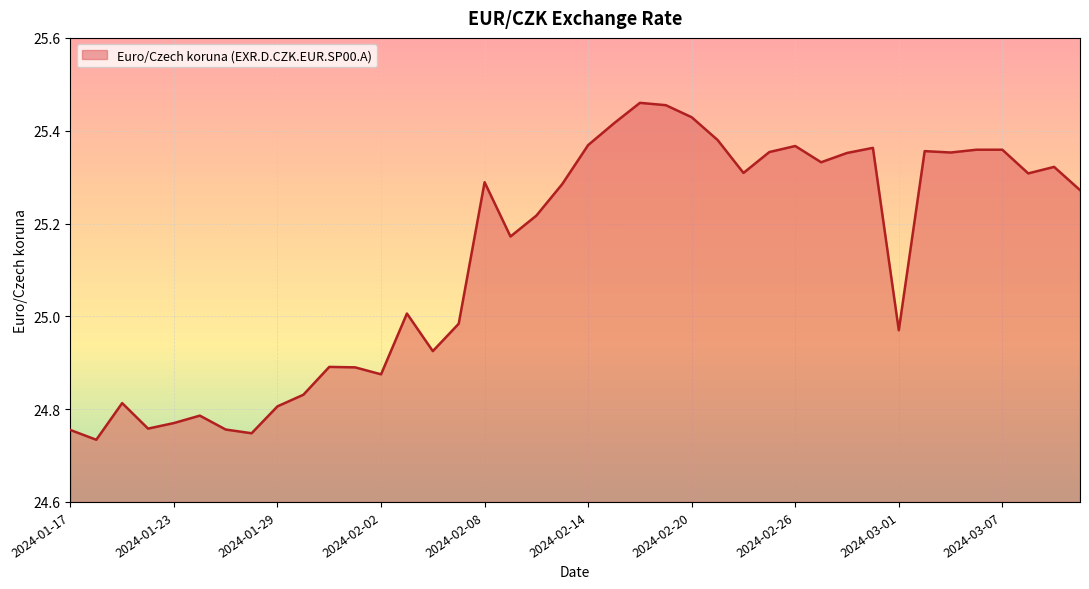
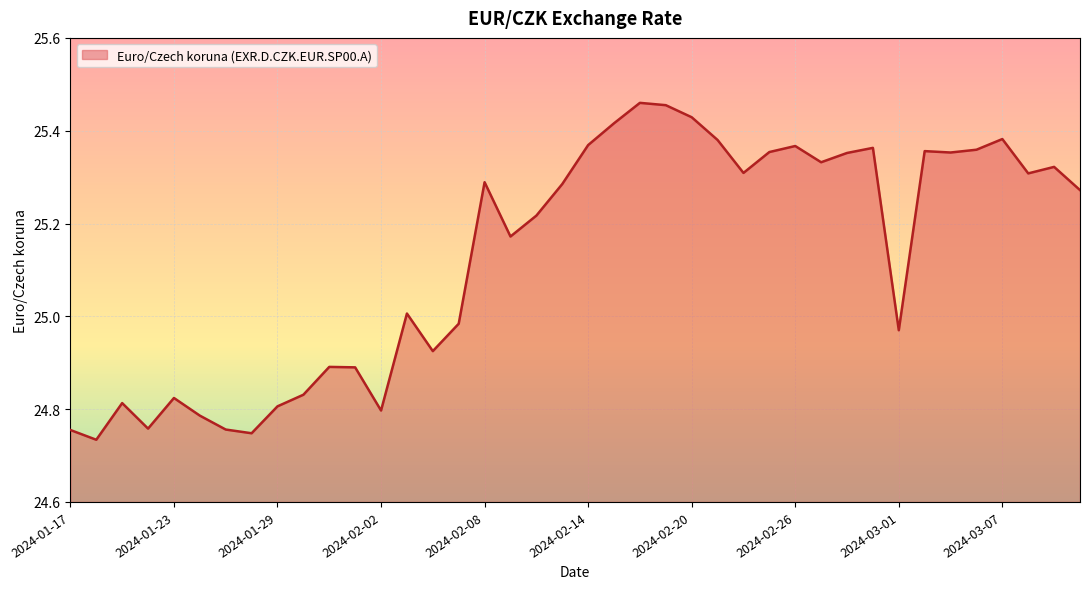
  {
    "2024-01-17": 24.76,
-   "2024-01-23": 24.77,
+   "2024-01-23": 24.82,
    "2024-01-29": 24.81,
-   "2024-02-02": 24.88,
+   "2024-02-02": 24.80,
    "2024-02-08": 25.29,
    "2024-02-14": 25.37,
    "2024-02-20": 25.43,
    "2024-02-26": 25.37,
    "2024-03-01": 24.97,
-   "2024-03-07": 25.36
+   "2024-03-07": 25.38
  }
